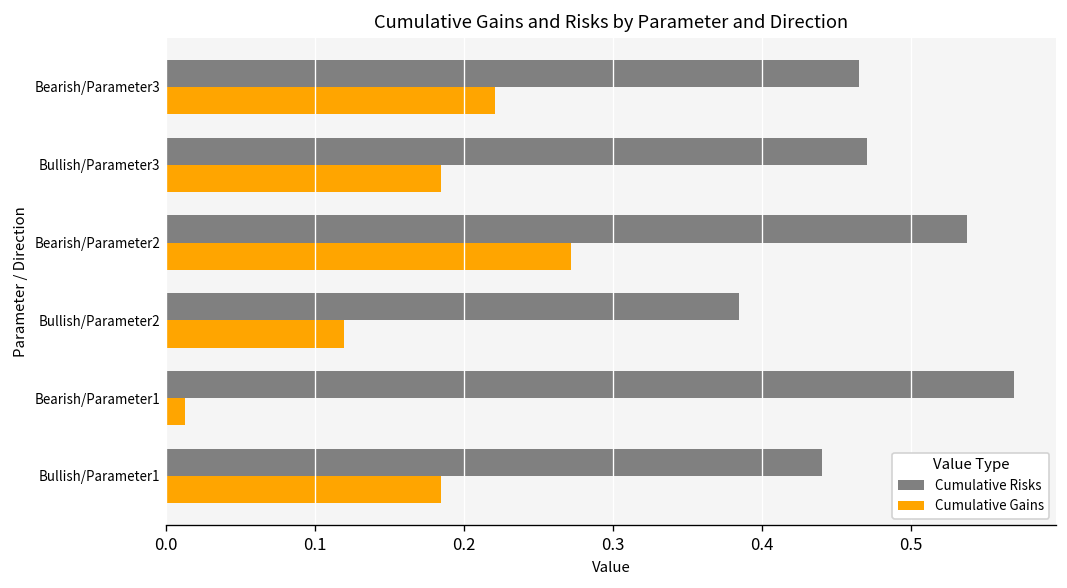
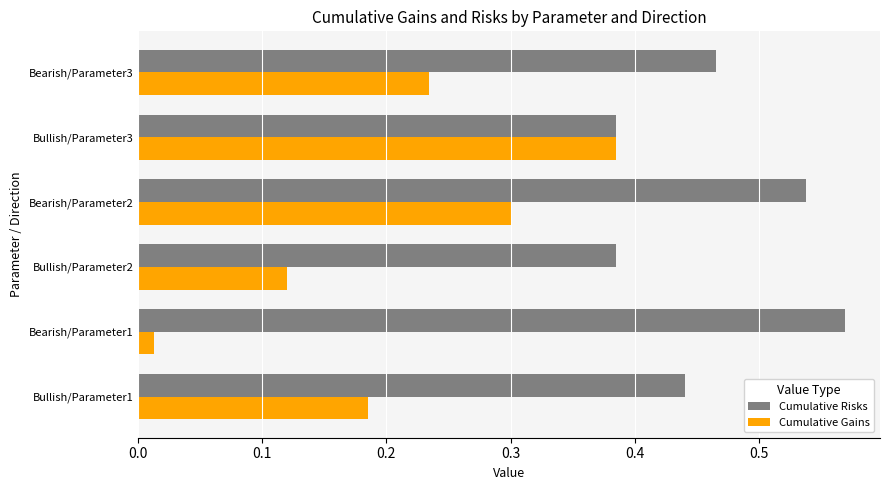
  {
    "Cumulative Risks": {
      "Bearish/Parameter3": 0.466,
-     "Bullish/Parameter3": 0.471,
+     "Bullish/Parameter3": 0.385,
      "Bearish/Parameter2": 0.538,
      "Bullish/Parameter2": 0.385,
      "Bearish/Parameter1": 0.569,
      "Bullish/Parameter1": 0.441
    },
    "Cumulative Gains": {
-     "Bearish/Parameter3": 0.221,
-     "Bullish/Parameter3": 0.185,
-     "Bearish/Parameter2": 0.272,
+     "Bearish/Parameter3": 0.235,
+     "Bullish/Parameter3": 0.385,
+     "Bearish/Parameter2": 0.301,
      "Bullish/Parameter2": 0.120,
      "Bearish/Parameter1": 0.013,
      "Bullish/Parameter1": 0.185
    }
  }
